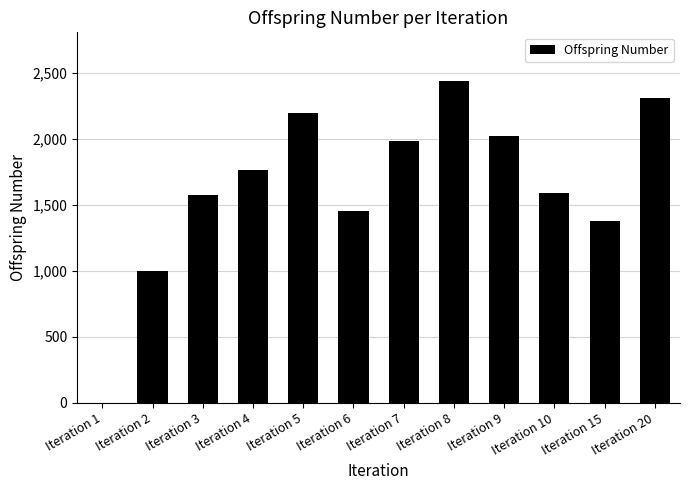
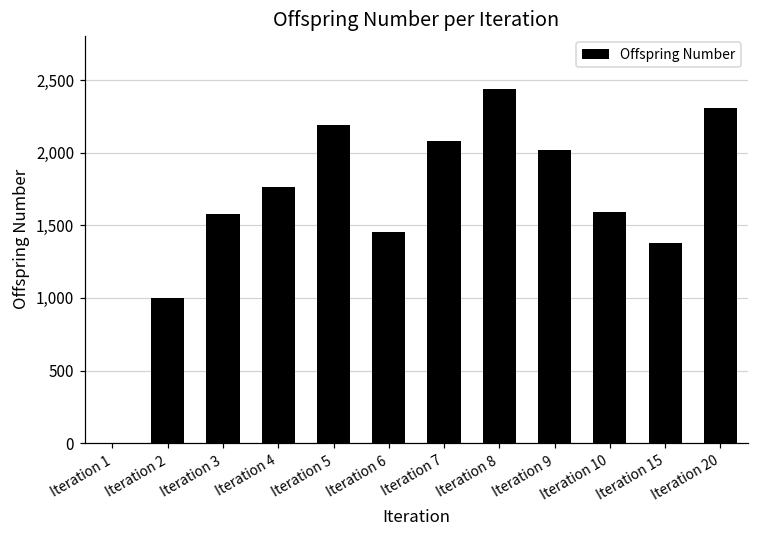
  {
    "Iteration 1": "0",
    "Iteration 2": "1,000",
    "Iteration 3": "1,580",
    "Iteration 4": "1,760",
    "Iteration 5": "2,190",
    "Iteration 6": "1,460",
-   "Iteration 7": "1,980",
+   "Iteration 7": "2,080",
    "Iteration 8": "2,440",
    "Iteration 9": "2,020",
    "Iteration 10": "1,590",
    "Iteration 15": "1,380",
    "Iteration 20": "2,310"
  }
